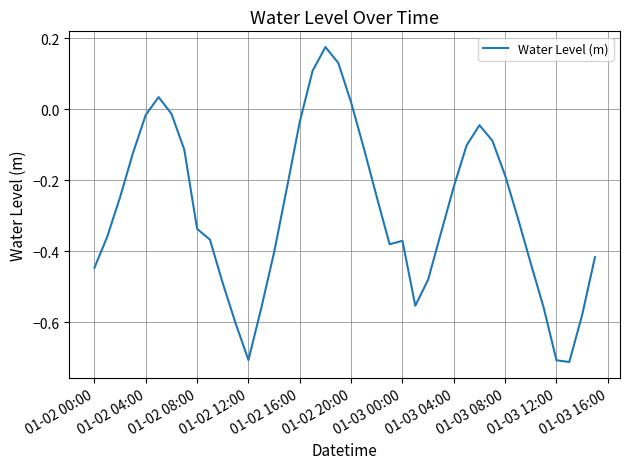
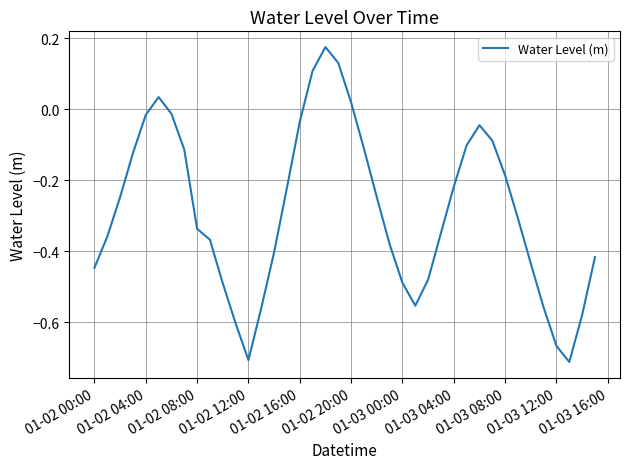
  {
    "01-02 00:00": -0.45,
    "01-02 04:00": -0.02,
    "01-02 08:00": -0.34,
    "01-02 12:00": -0.71,
    "01-02 16:00": -0.03,
    "01-02 20:00": 0.02,
-   "01-03 00:00": -0.37,
+   "01-03 00:00": -0.49,
    "01-03 04:00": -0.22,
    "01-03 08:00": -0.19,
-   "01-03 12:00": -0.71
+   "01-03 12:00": -0.67
  }
